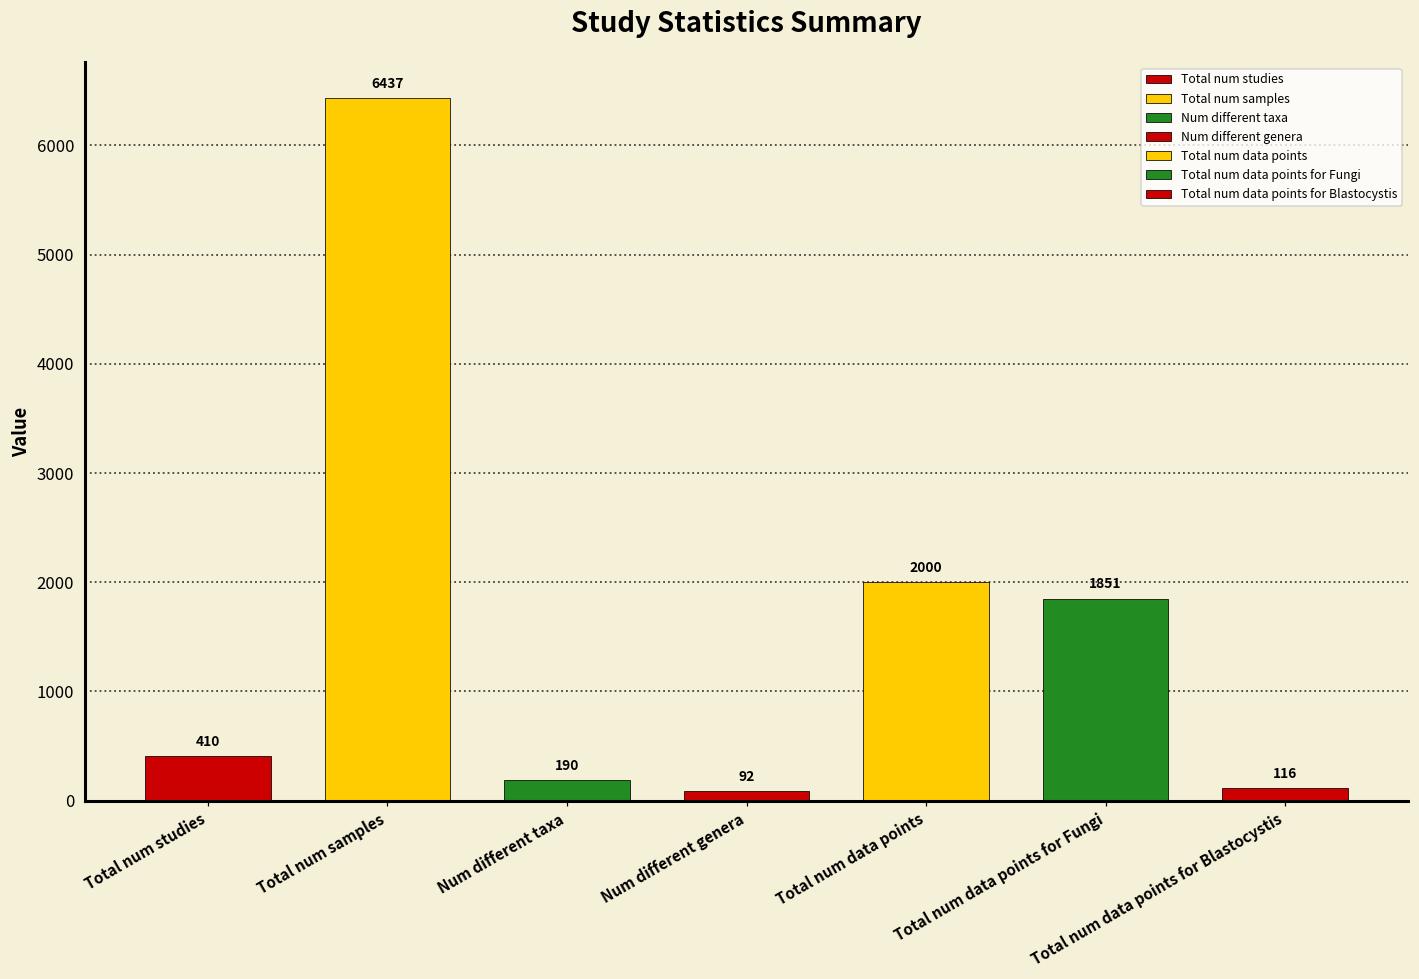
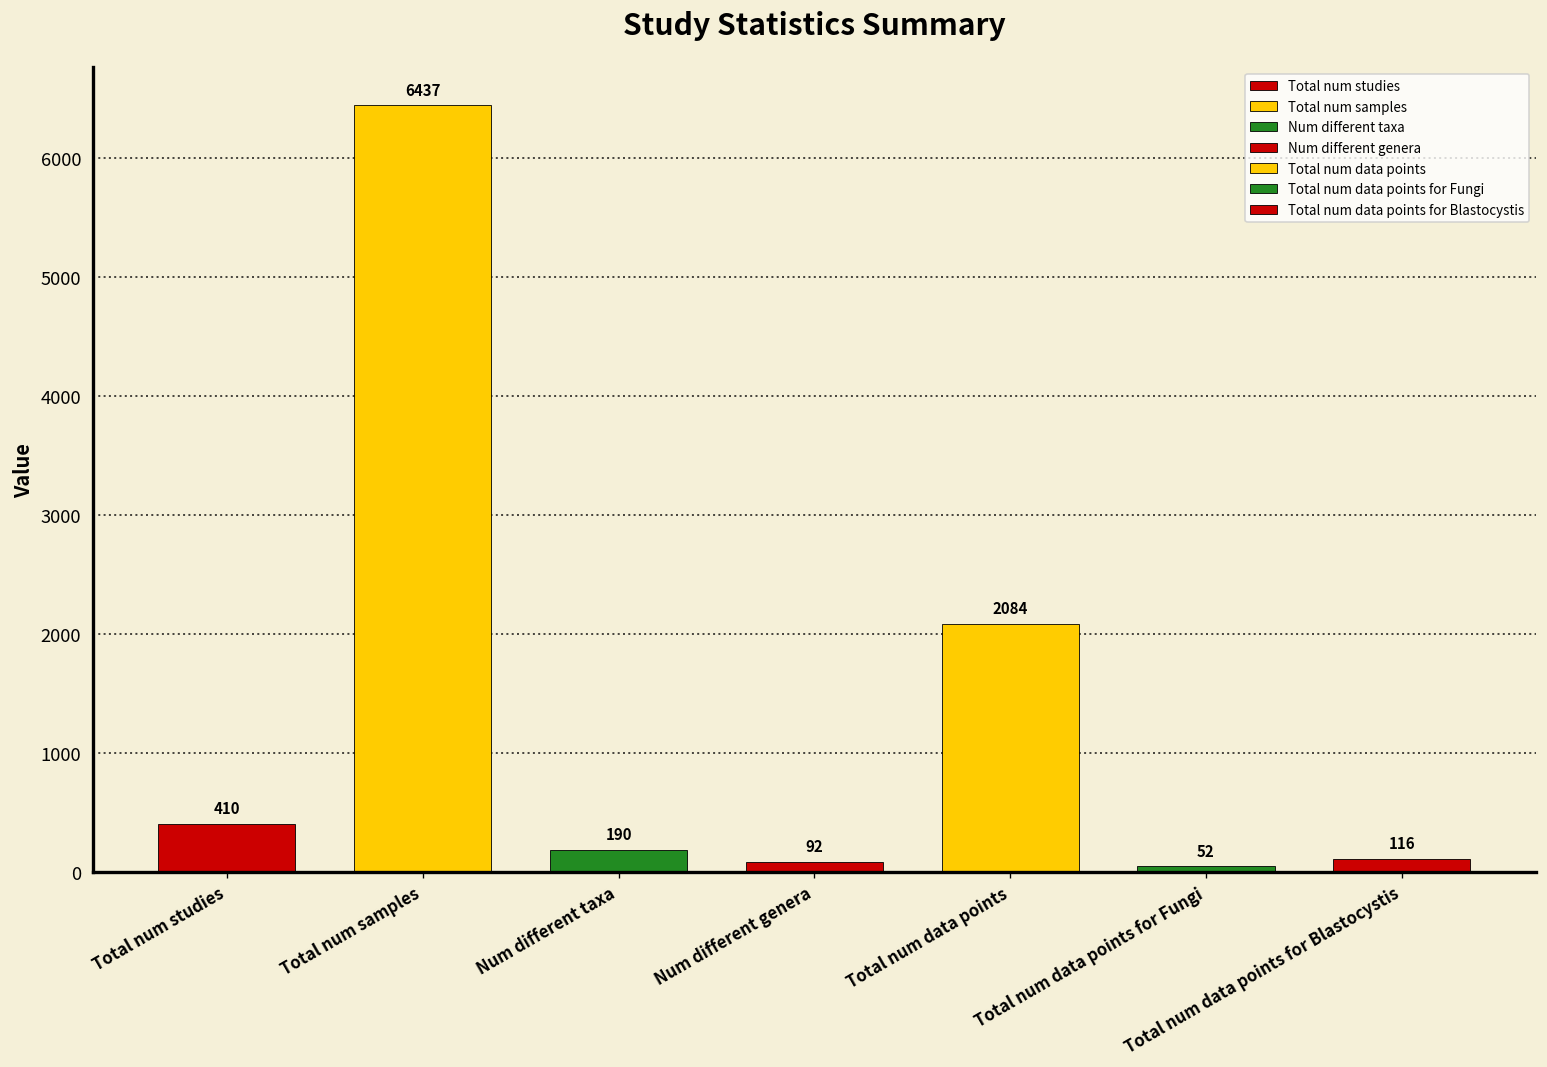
  {
    "Total num studies": 410,
    "Total num samples": 6437,
    "Num different taxa": 190,
    "Num different genera": 92,
-   "Total num data points": 2000,
-   "Total num data points for Fungi": 1851,
+   "Total num data points": 2084,
+   "Total num data points for Fungi": 52,
    "Total num data points for Blastocystis": 116
  }
